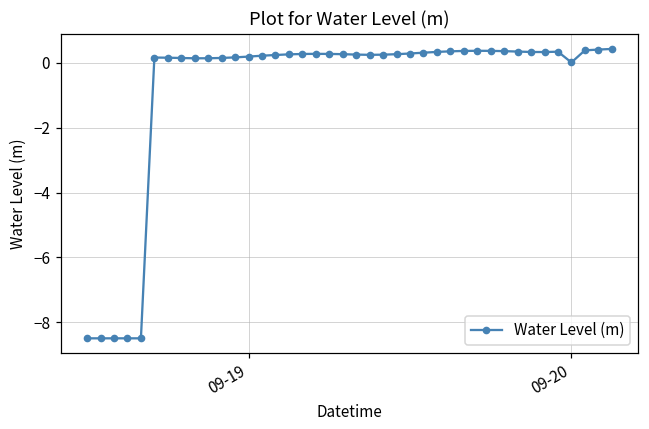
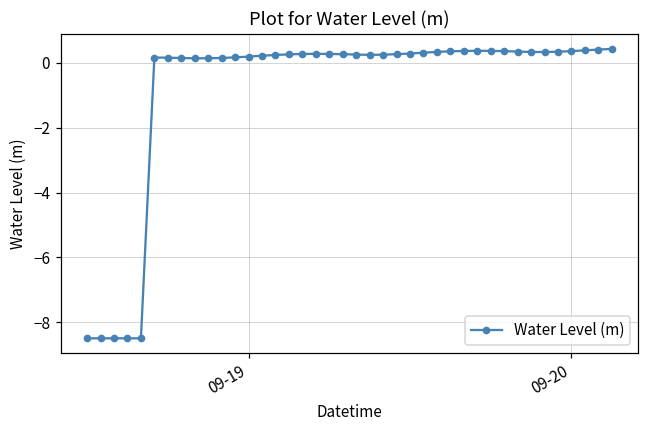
  {
    "09-19": 0.2,
-   "09-20": 0.0
+   "09-20": 0.4
  }
